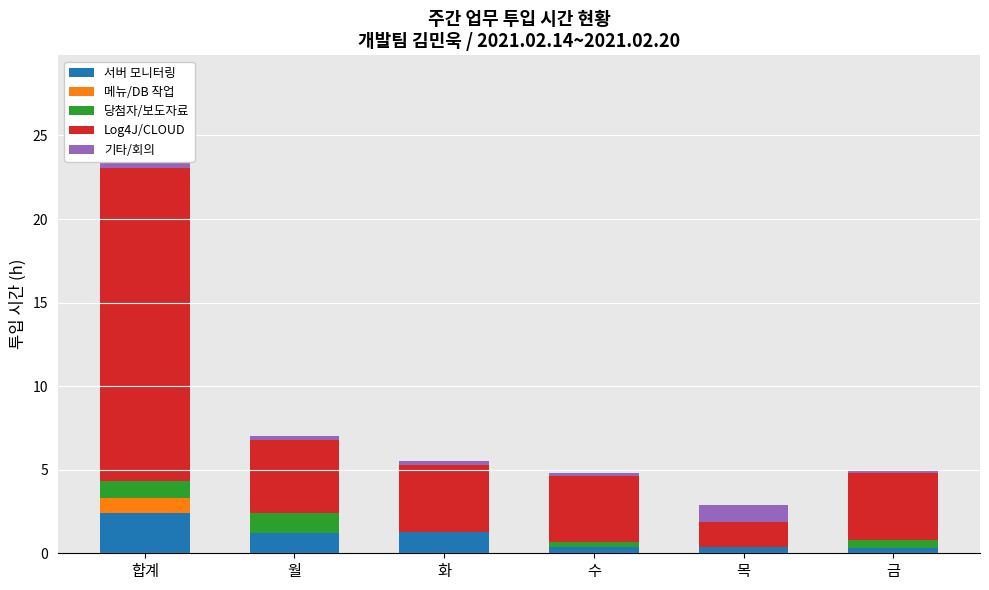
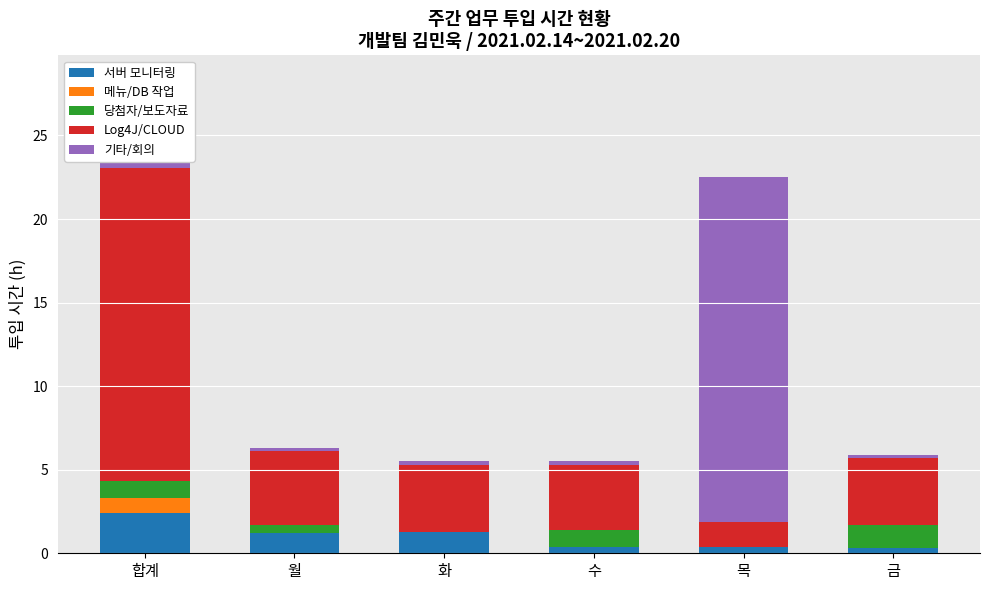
  {
    "서버 모니터링": {
      "합계": 2.4,
      "월": 1.2,
      "화": 1.3,
      "수": 0.4,
      "목": 0.4,
      "금": 0.3
    },
    "메뉴/DB 작업": {
      "합계": 0.9,
      "월": 0.0,
      "화": 0.0,
      "수": 0.0,
      "목": 0.0,
      "금": 0.0
    },
    "당첨자/보도자료": {
      "합계": 1.0,
-     "월": 1.2,
+     "월": 0.5,
      "화": 0.0,
-     "수": 0.3,
+     "수": 1.0,
      "목": 0.0,
-     "금": 0.5
+     "금": 1.4
    },
    "Log4J/CLOUD": {
      "합계": 18.7,
      "월": 4.4,
      "화": 4.0,
      "수": 3.9,
      "목": 1.5,
      "금": 4.0
    },
    "기타/회의": {
      "월": 0.2,
      "화": 0.2,
      "수": 0.2,
-     "목": 1.0,
+     "목": 20.6,
      "금": 0.2
    }
  }
